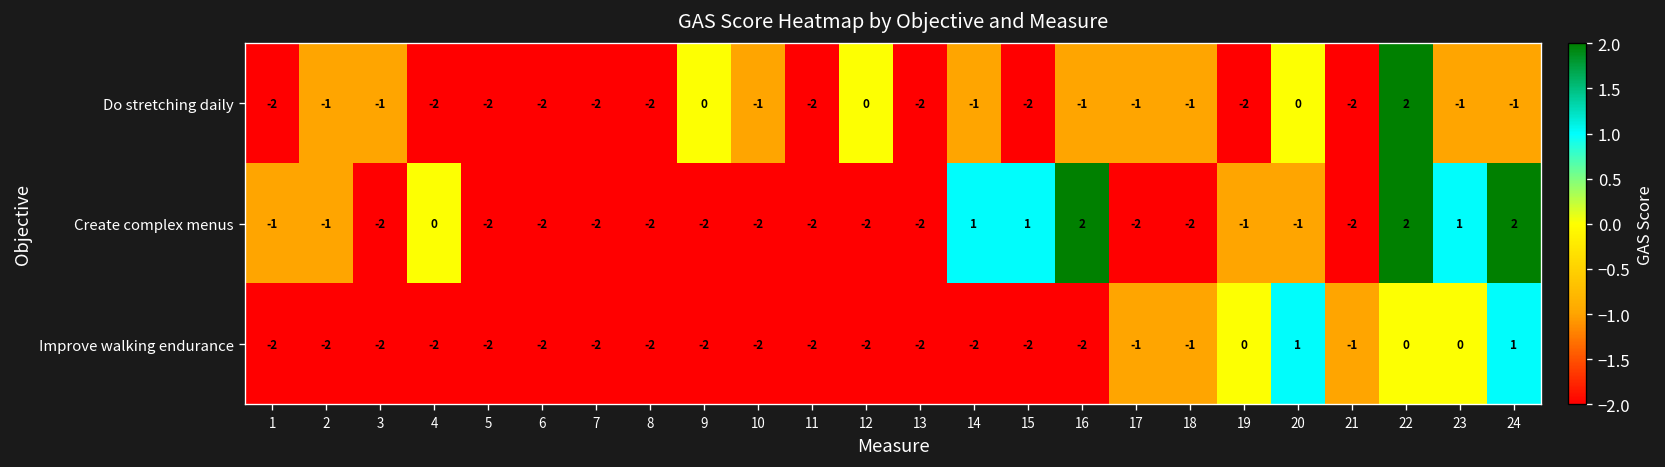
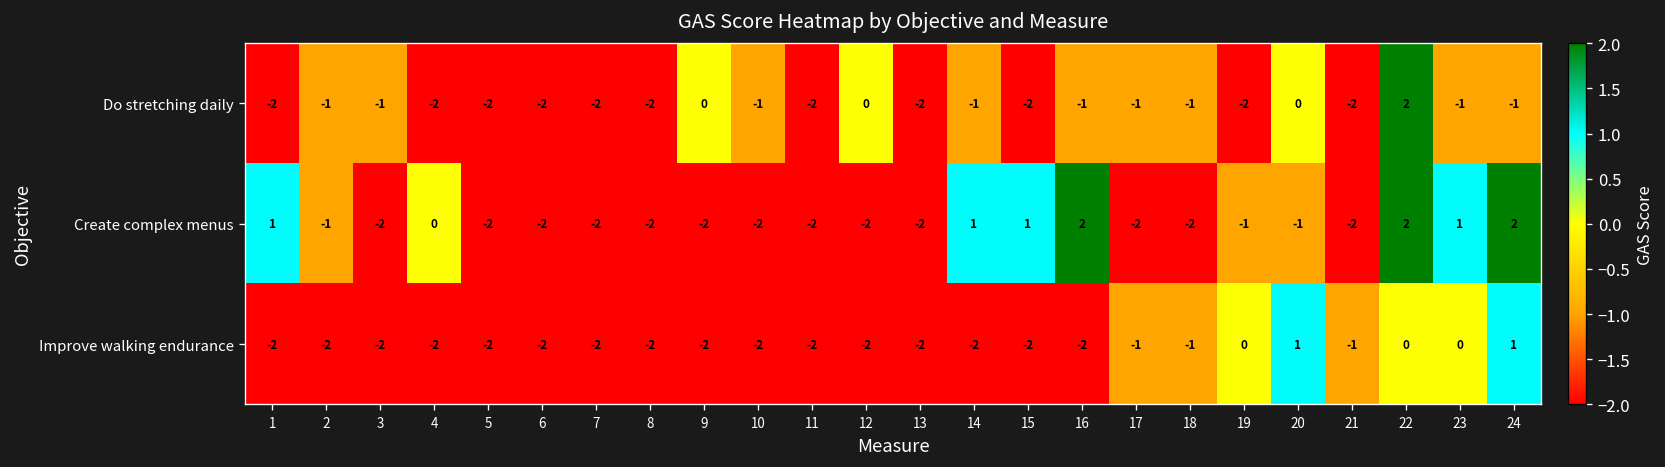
  {
    "Do stretching daily": {
      "1": -2,
      "2": -1,
      "3": -1,
      "4": -2,
      "5": -2,
      "6": -2,
      "7": -2,
      "8": -2,
      "9": 0,
      "10": -1,
      "11": -2,
      "12": 0,
      "13": -2,
      "14": -1,
      "15": -2,
      "16": -1,
      "17": -1,
      "18": -1,
      "19": -2,
      "20": 0,
      "21": -2,
      "22": 2,
      "23": -1,
      "24": -1
    },
    "Create complex menus": {
-     "1": -1,
+     "1": 1,
      "2": -1,
      "3": -2,
      "4": 0,
      "5": -2,
      "6": -2,
      "7": -2,
      "8": -2,
      "9": -2,
      "10": -2,
      "11": -2,
      "12": -2,
      "13": -2,
      "14": 1,
      "15": 1,
      "16": 2,
      "17": -2,
      "18": -2,
      "19": -1,
      "20": -1,
      "21": -2,
      "22": 2,
      "23": 1,
      "24": 2
    },
    "Improve walking endurance": {
      "1": -2,
      "2": -2,
      "3": -2,
      "4": -2,
      "5": -2,
      "6": -2,
      "7": -2,
      "8": -2,
      "9": -2,
      "10": -2,
      "11": -2,
      "12": -2,
      "13": -2,
      "14": -2,
      "15": -2,
      "16": -2,
      "17": -1,
      "18": -1,
      "19": 0,
      "20": 1,
      "21": -1,
      "22": 0,
      "23": 0,
      "24": 1
    }
  }
